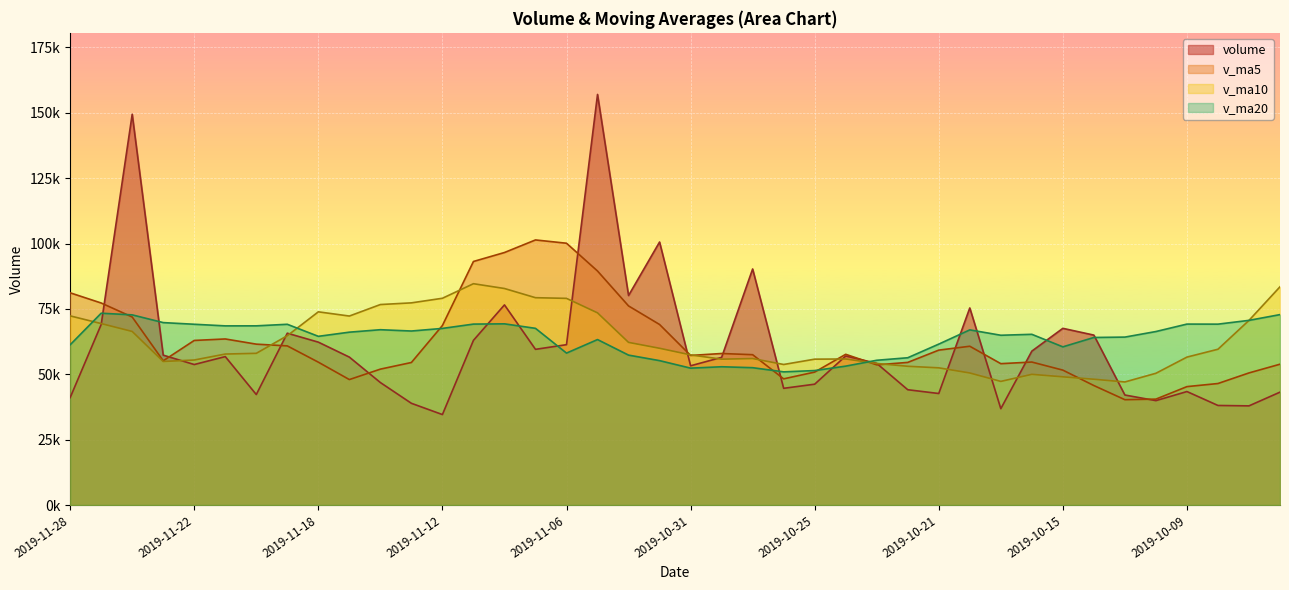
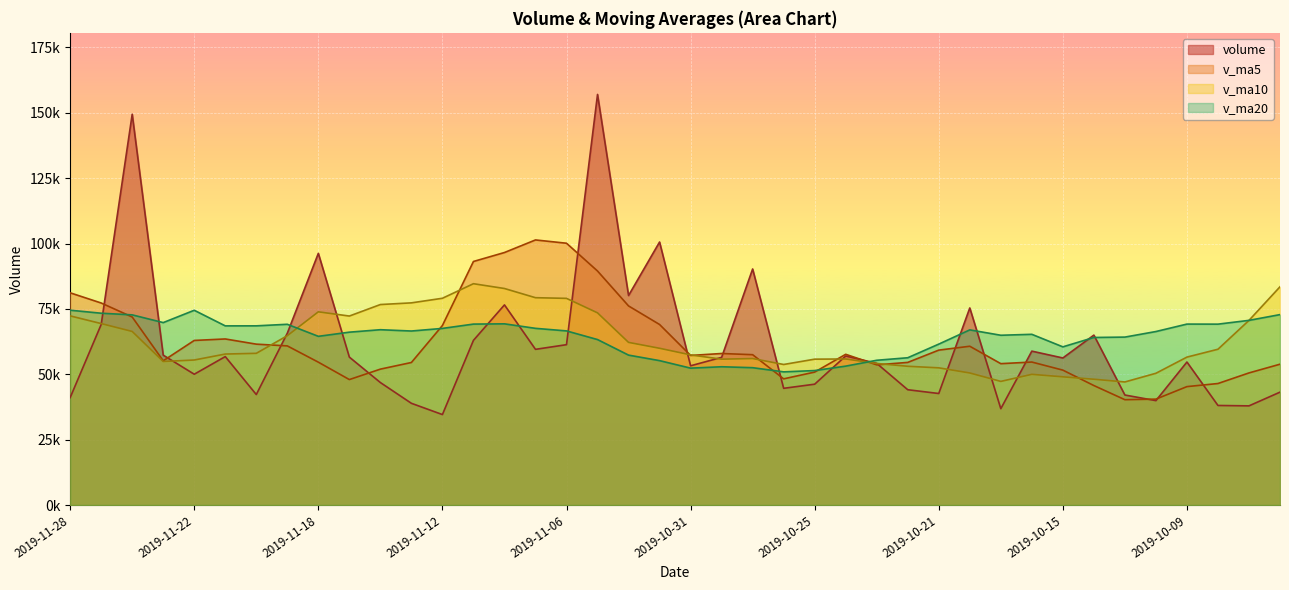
  {
    "volume": {
      "2019-11-28": 41000,
-     "2019-11-22": 54000,
-     "2019-11-18": 62000,
+     "2019-11-22": 50000,
+     "2019-11-18": 96000,
      "2019-11-12": 35000,
      "2019-11-06": 61000,
      "2019-10-25": 46000,
      "2019-10-21": 43000,
-     "2019-10-15": 68000,
-     "2019-10-09": 43000
+     "2019-10-15": 56000,
+     "2019-10-09": 55000
    },
    "v_ma20": {
-     "2019-11-28": 61000,
-     "2019-11-22": 69000,
+     "2019-11-28": 75000,
+     "2019-11-22": 74000,
      "2019-11-18": 65000,
      "2019-11-12": 68000,
-     "2019-11-06": 58000,
+     "2019-11-06": 67000,
      "2019-10-21": 62000,
      "2019-10-15": 60000,
      "2019-10-09": 69000
    }
  }
